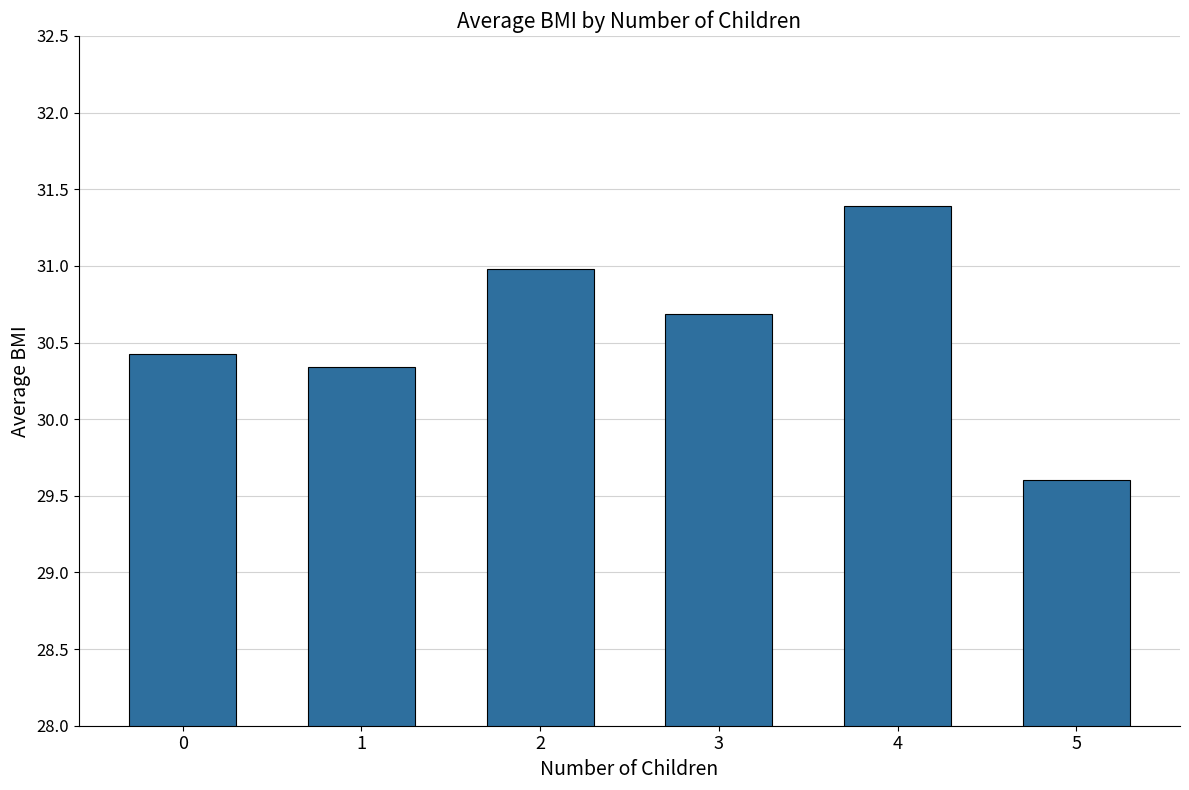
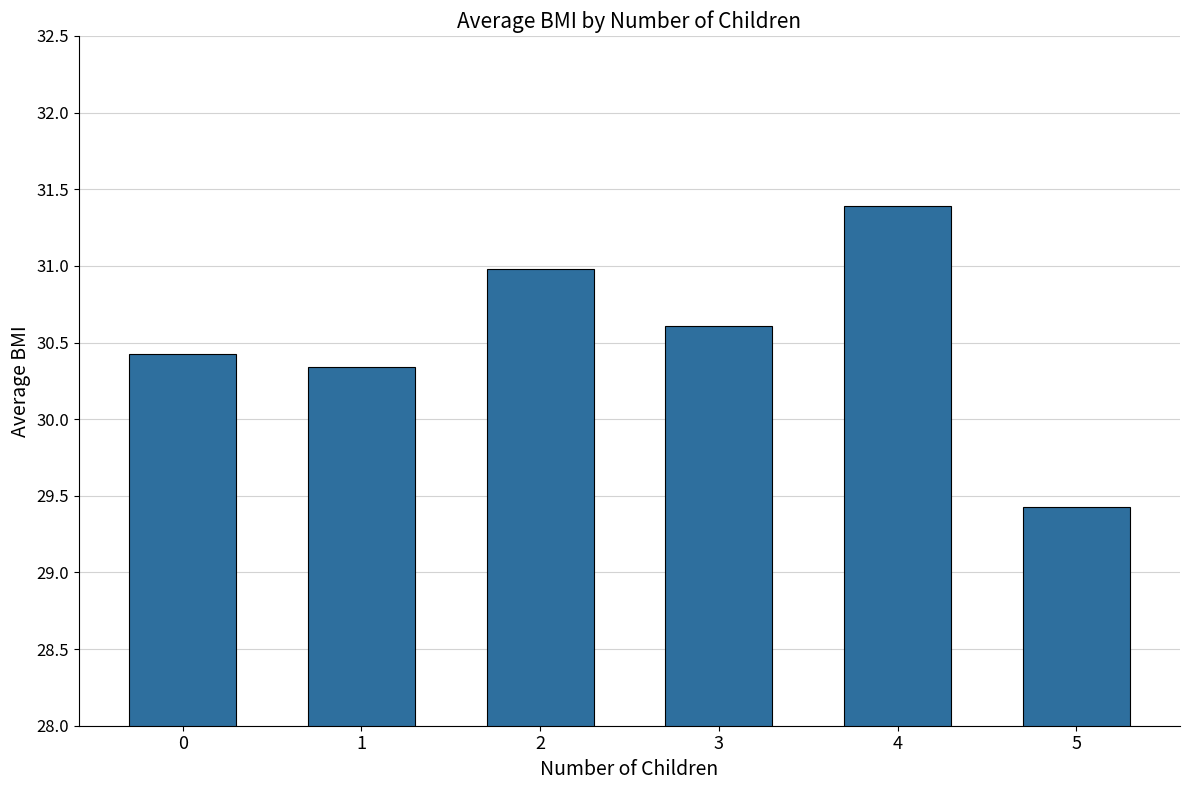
  {
    "0": 30.43,
    "1": 30.34,
    "2": 30.98,
-   "3": 30.68,
+   "3": 30.61,
    "4": 31.39,
-   "5": 29.61
+   "5": 29.42
  }
